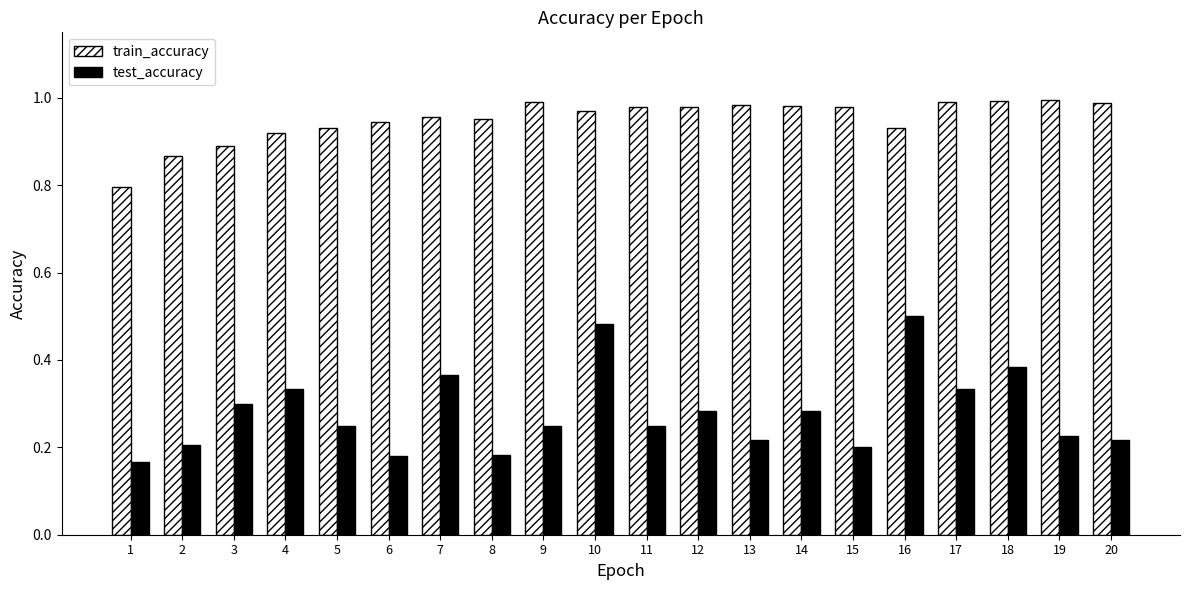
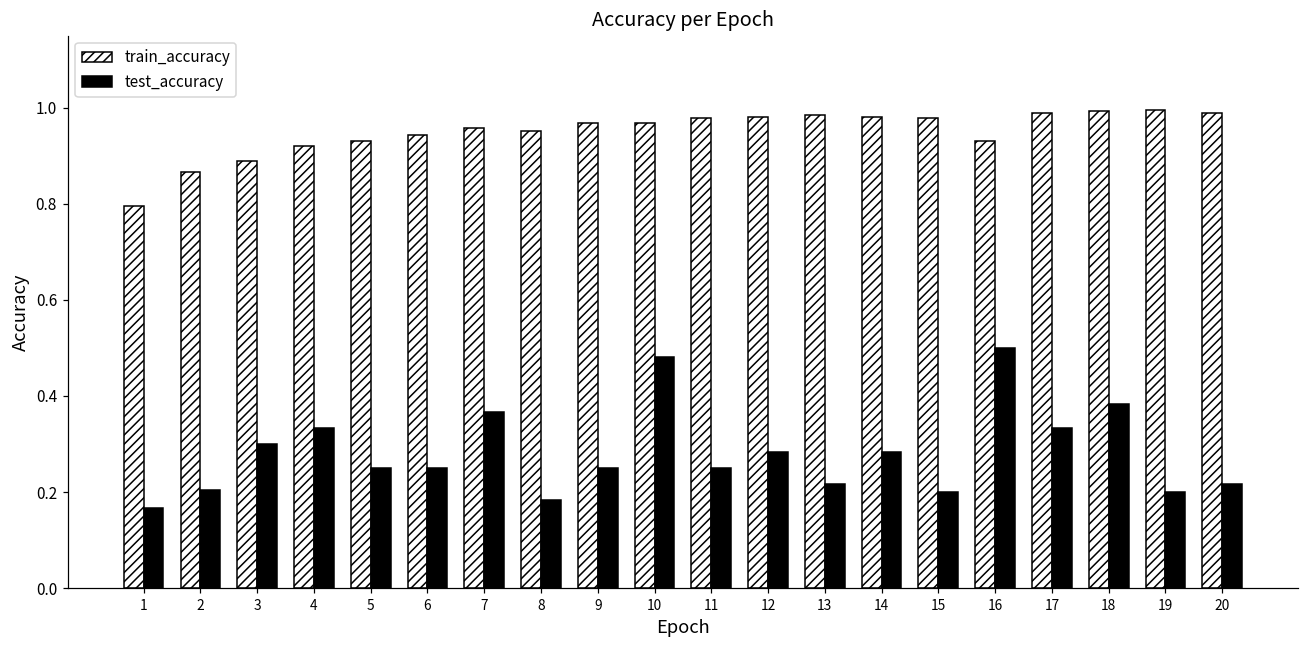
  {
    "train_accuracy": {
      "1": 0.80,
      "2": 0.87,
      "3": 0.89,
      "4": 0.92,
      "5": 0.93,
      "6": 0.94,
      "7": 0.96,
      "8": 0.95,
-     "9": 0.99,
+     "9": 0.97,
      "10": 0.97,
      "11": 0.98,
      "12": 0.98,
      "13": 0.98,
      "14": 0.98,
      "15": 0.98,
      "16": 0.93,
      "17": 0.99,
      "18": 0.99,
      "19": 0.99,
      "20": 0.99
    },
    "test_accuracy": {
      "1": 0.17,
      "2": 0.20,
      "3": 0.30,
      "4": 0.33,
      "5": 0.25,
-     "6": 0.18,
+     "6": 0.25,
      "7": 0.37,
      "8": 0.18,
      "9": 0.25,
      "10": 0.48,
      "11": 0.25,
      "12": 0.28,
      "13": 0.22,
      "14": 0.28,
      "15": 0.20,
      "16": 0.50,
      "17": 0.33,
      "18": 0.38,
-     "19": 0.23,
+     "19": 0.20,
      "20": 0.22
    }
  }
